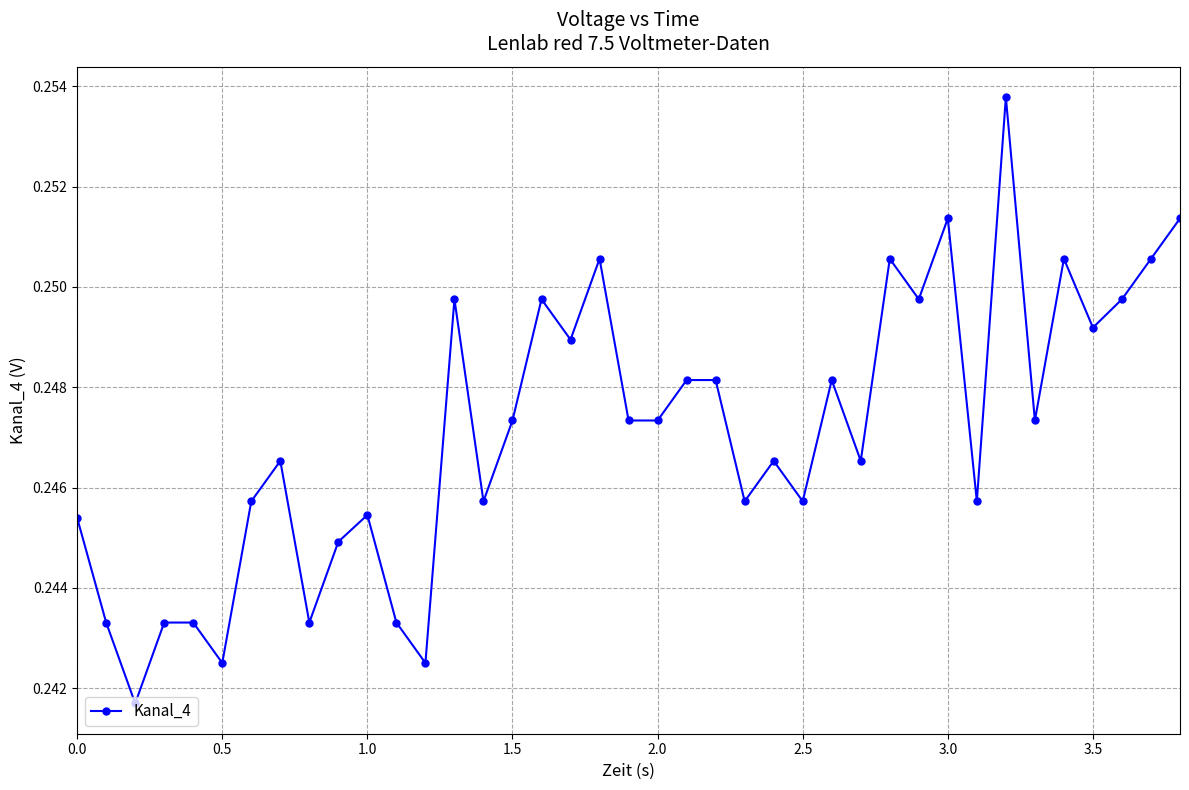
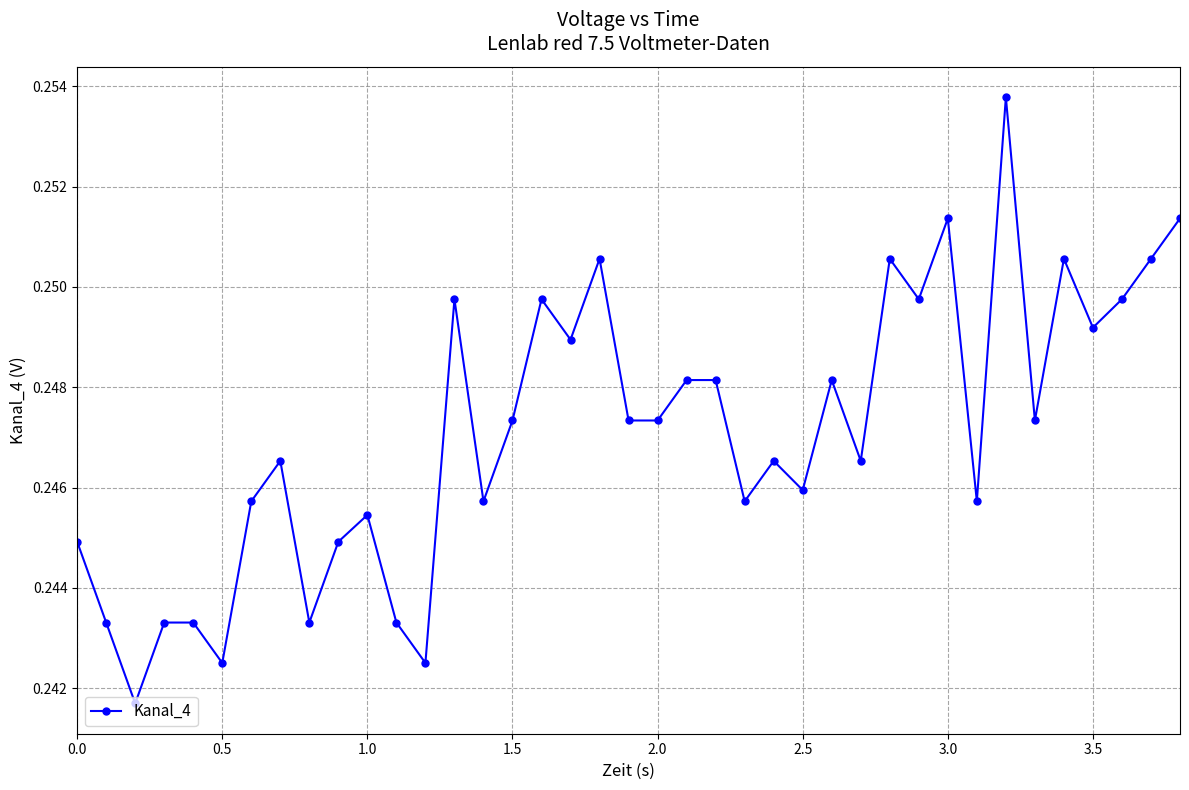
  {
-   "0.0": 0.2454,
+   "0.0": 0.2449,
    "0.5": 0.2425,
    "1.0": 0.2455,
    "1.5": 0.2473,
    "2.0": 0.2473,
-   "2.5": 0.2457,
+   "2.5": 0.2460,
    "3.0": 0.2514,
    "3.5": 0.2492
  }
